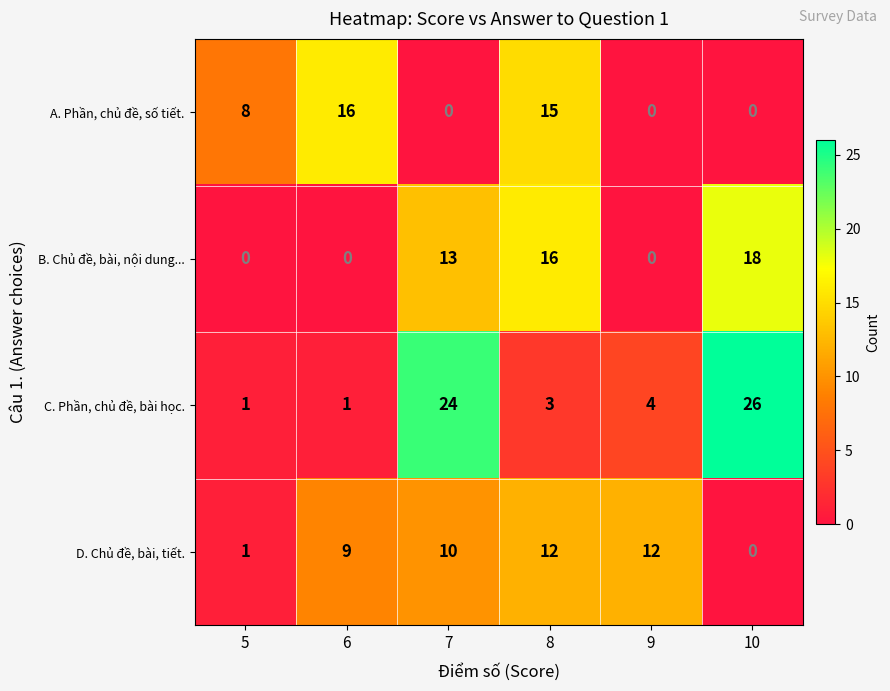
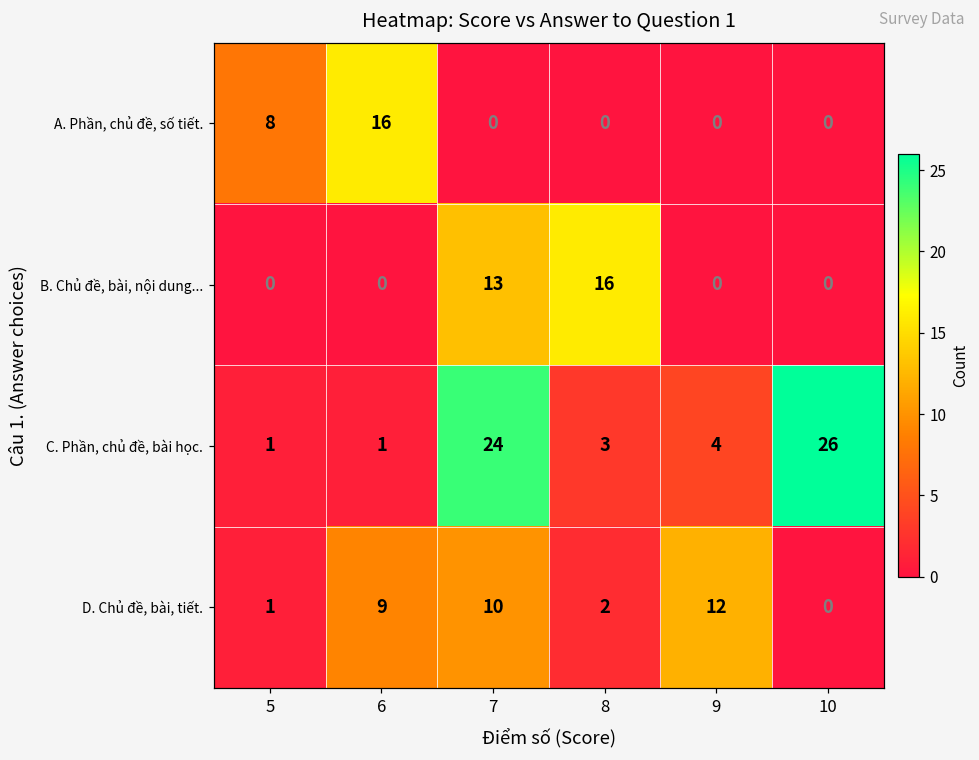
  {
    "A. Phần, chủ đề, số tiết.": {
      "5": 8,
      "6": 16,
      "7": 0,
-     "8": 15,
+     "8": 0,
      "9": 0,
      "10": 0
    },
    "B. Chủ đề, bài, nội dung...": {
      "5": 0,
      "6": 0,
      "7": 13,
      "8": 16,
      "9": 0,
-     "10": 18
+     "10": 0
    },
    "C. Phần, chủ đề, bài học.": {
      "5": 1,
      "6": 1,
      "7": 24,
      "8": 3,
      "9": 4,
      "10": 26
    },
    "D. Chủ đề, bài, tiết.": {
      "5": 1,
      "6": 9,
      "7": 10,
-     "8": 12,
+     "8": 2,
      "9": 12,
      "10": 0
    }
  }
